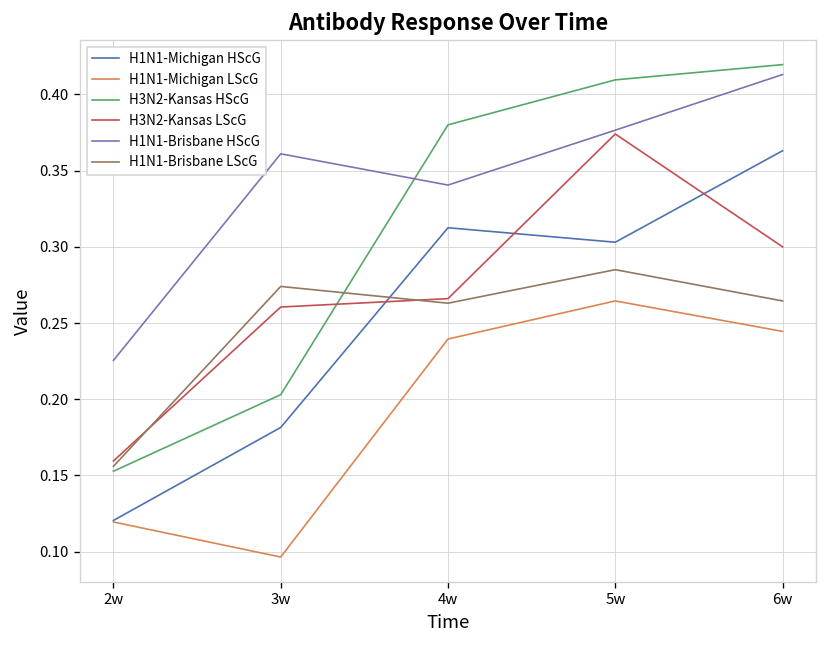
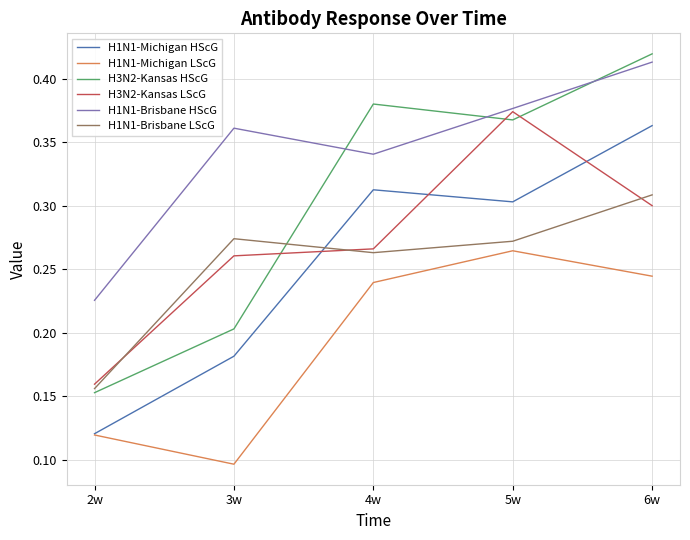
  {
    "H3N2-Kansas HScG": {
      "2w": 0.153,
      "3w": 0.203,
      "4w": 0.380,
-     "5w": 0.410,
+     "5w": 0.368,
      "6w": 0.420
    },
    "H1N1-Brisbane LScG": {
      "2w": 0.156,
      "3w": 0.274,
      "4w": 0.263,
-     "5w": 0.285,
-     "6w": 0.265
+     "5w": 0.272,
+     "6w": 0.309
    }
  }
